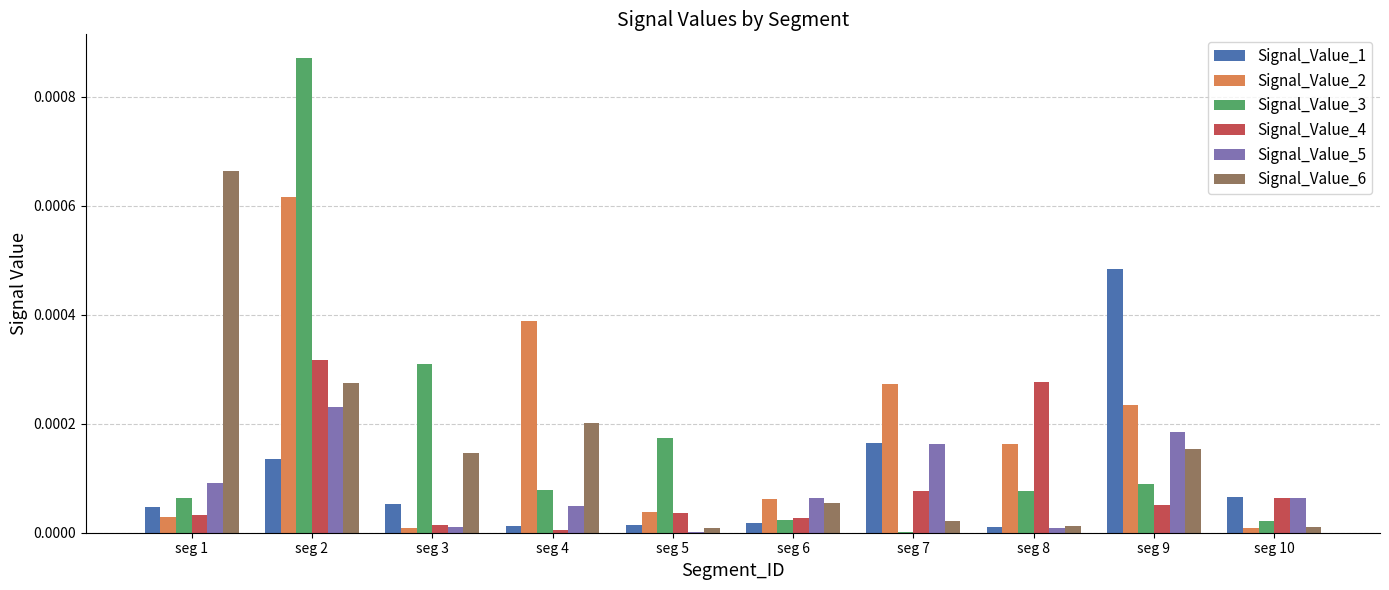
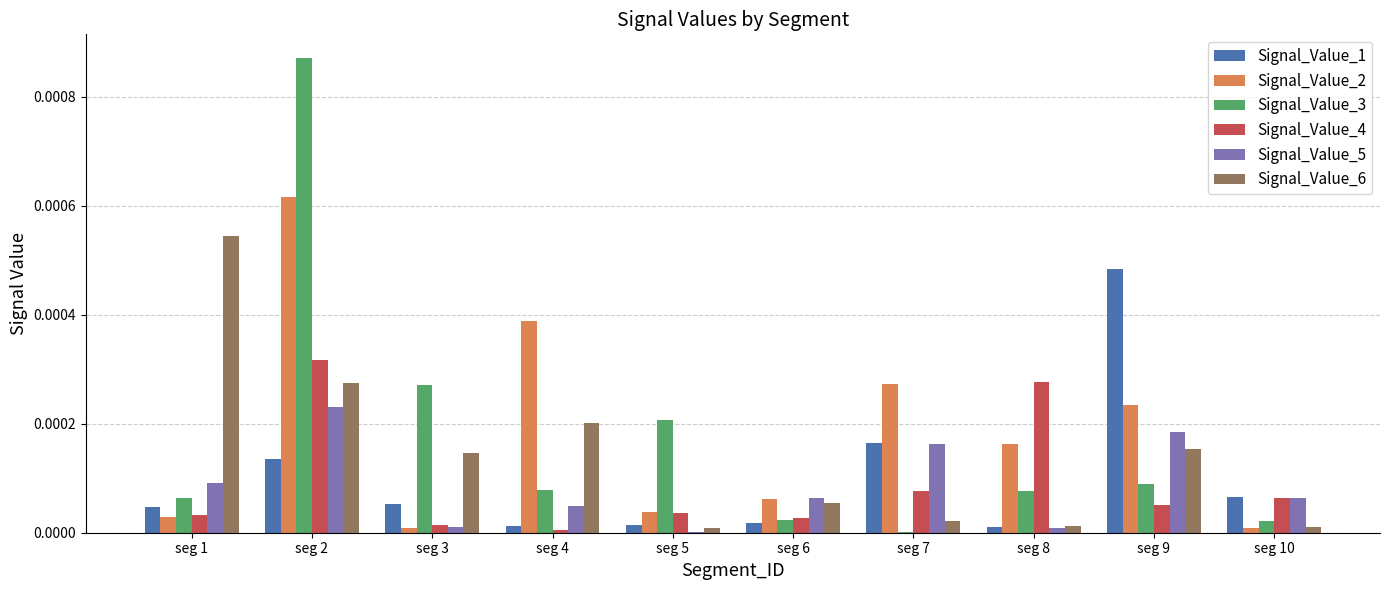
  {
    "Signal_Value_3": {
      "seg 1": 0.00006,
      "seg 2": 0.00087,
-     "seg 3": 0.00031,
+     "seg 3": 0.00027,
      "seg 4": 0.00008,
-     "seg 5": 0.00017,
+     "seg 5": 0.00021,
      "seg 6": 0.00002,
      "seg 8": 0.00008,
      "seg 9": 0.00009,
      "seg 10": 0.00002
    },
    "Signal_Value_6": {
-     "seg 1": 0.00066,
+     "seg 1": 0.00054,
      "seg 2": 0.00027,
      "seg 3": 0.00015,
      "seg 4": 0.00020,
      "seg 5": 0.00001,
      "seg 6": 0.00006,
      "seg 7": 0.00002,
      "seg 8": 0.00001,
      "seg 9": 0.00015,
      "seg 10": 0.00001
    }
  }
